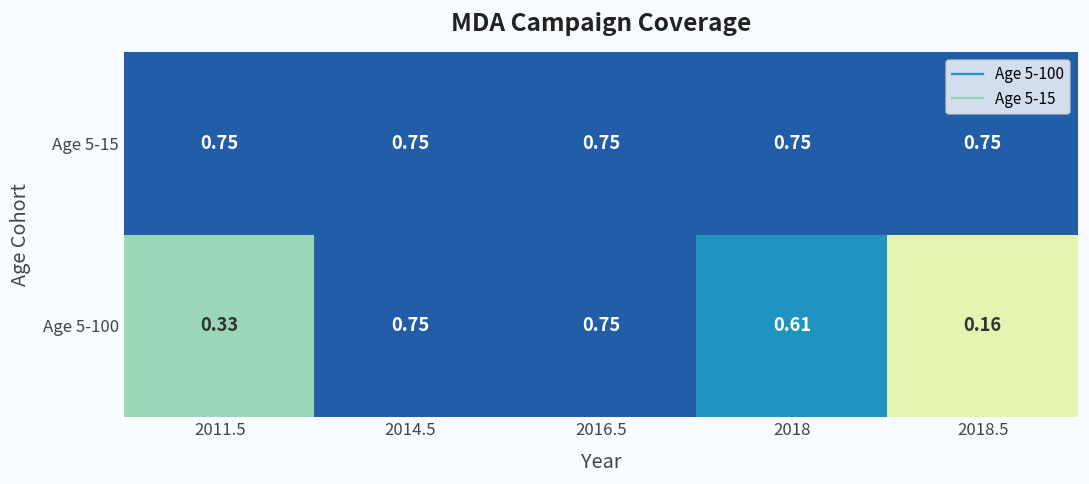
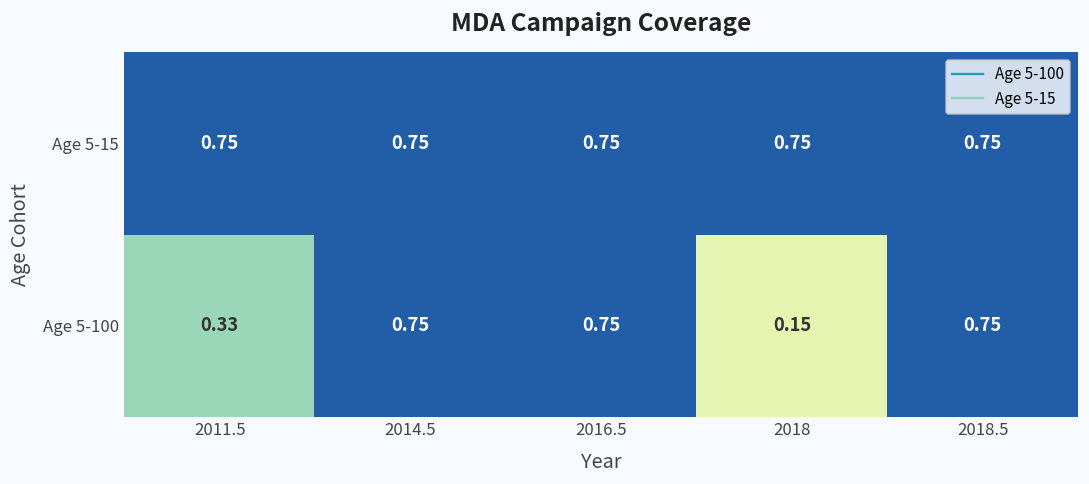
  {
    "Age 5-15": {
      "2011.5": 0.75,
      "2014.5": 0.75,
      "2016.5": 0.75,
      "2018": 0.75,
      "2018.5": 0.75
    },
    "Age 5-100": {
      "2011.5": 0.33,
      "2014.5": 0.75,
      "2016.5": 0.75,
-     "2018": 0.61,
-     "2018.5": 0.16
+     "2018": 0.15,
+     "2018.5": 0.75
    }
  }
